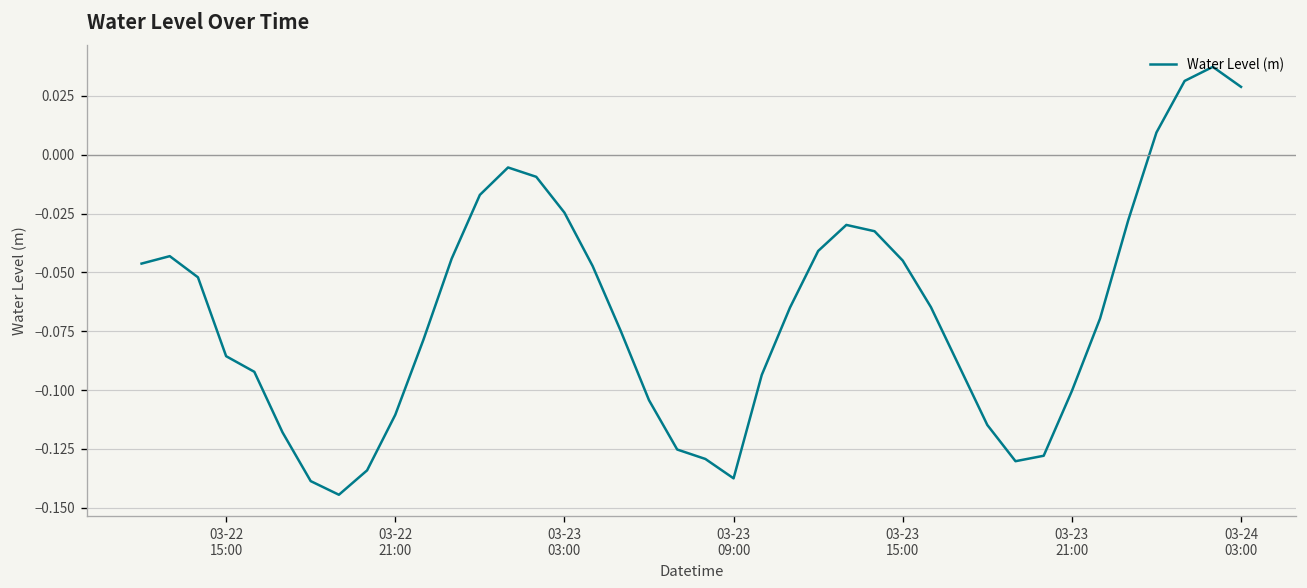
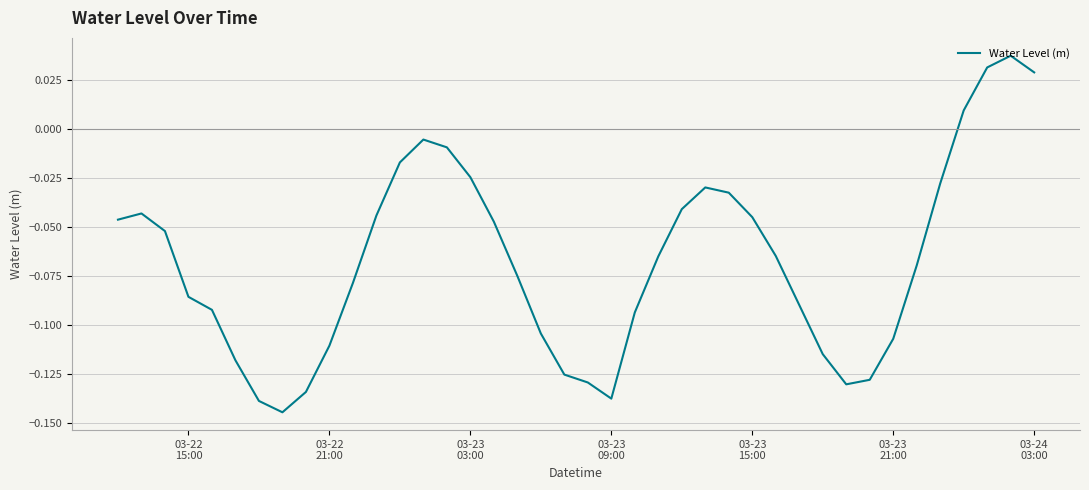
  {
    "03-22 15:00": -0.086,
    "03-22 21:00": -0.110,
    "03-23 03:00": -0.025,
    "03-23 09:00": -0.137,
    "03-23 15:00": -0.045,
-   "03-23 21:00": -0.100,
+   "03-23 21:00": -0.107,
    "03-24 03:00": 0.029
  }
